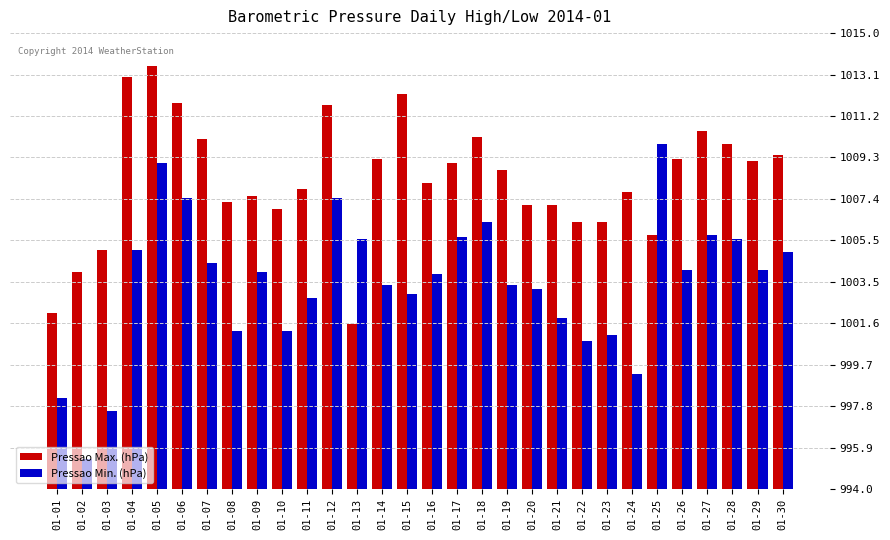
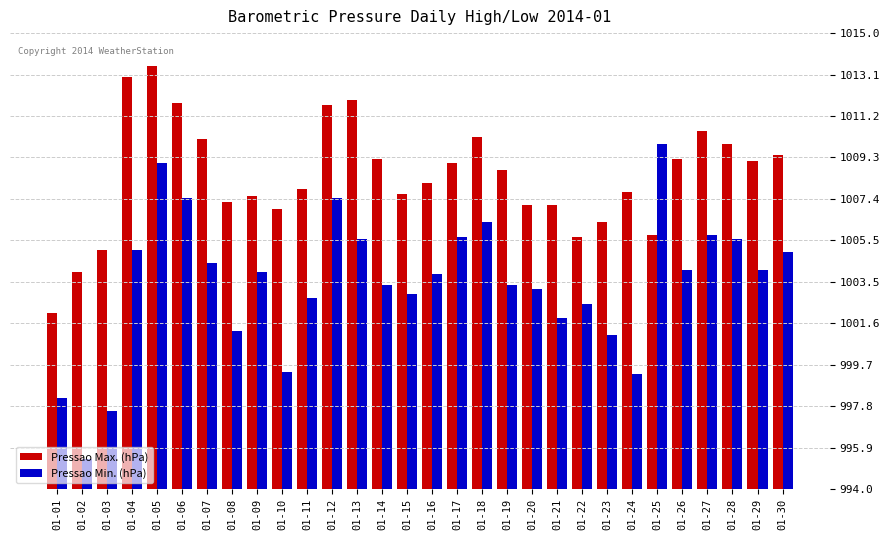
  {
    "Pressao Max. (hPa)": {
      "01-01": 1002.1,
      "01-02": 1004.0,
      "01-03": 1005.0,
      "01-04": 1013.0,
      "01-06": 1011.8,
      "01-07": 1010.1,
      "01-08": 1007.2,
      "01-09": 1007.5,
      "01-10": 1006.9,
      "01-11": 1007.8,
      "01-12": 1011.7,
-     "01-13": 1001.6,
+     "01-13": 1011.9,
      "01-14": 1009.2,
-     "01-15": 1012.2,
+     "01-15": 1007.6,
      "01-16": 1008.1,
      "01-17": 1009.0,
      "01-18": 1010.2,
      "01-19": 1008.7,
      "01-20": 1007.1,
      "01-21": 1007.1,
-     "01-22": 1006.3,
+     "01-22": 1005.6,
      "01-23": 1006.3,
      "01-24": 1007.7,
      "01-25": 1005.7,
      "01-26": 1009.2,
      "01-27": 1010.5,
      "01-28": 1009.9,
      "01-29": 1009.1,
      "01-30": 1009.4
    },
    "Pressao Min. (hPa)": {
      "01-01": 998.2,
      "01-03": 997.6,
      "01-04": 1005.0,
      "01-05": 1009.0,
      "01-06": 1007.4,
      "01-07": 1004.4,
      "01-08": 1001.3,
      "01-09": 1004.0,
-     "01-10": 1001.3,
+     "01-10": 999.4,
      "01-11": 1002.8,
      "01-12": 1007.4,
      "01-13": 1005.5,
      "01-14": 1003.4,
      "01-15": 1003.0,
      "01-16": 1003.9,
      "01-17": 1005.6,
      "01-18": 1006.3,
      "01-19": 1003.4,
      "01-20": 1003.2,
      "01-21": 1001.9,
-     "01-22": 1000.8,
+     "01-22": 1002.5,
      "01-23": 1001.1,
      "01-24": 999.3,
      "01-25": 1009.9,
      "01-26": 1004.1,
      "01-27": 1005.7,
      "01-28": 1005.5,
      "01-29": 1004.1,
      "01-30": 1004.9
    }
  }
